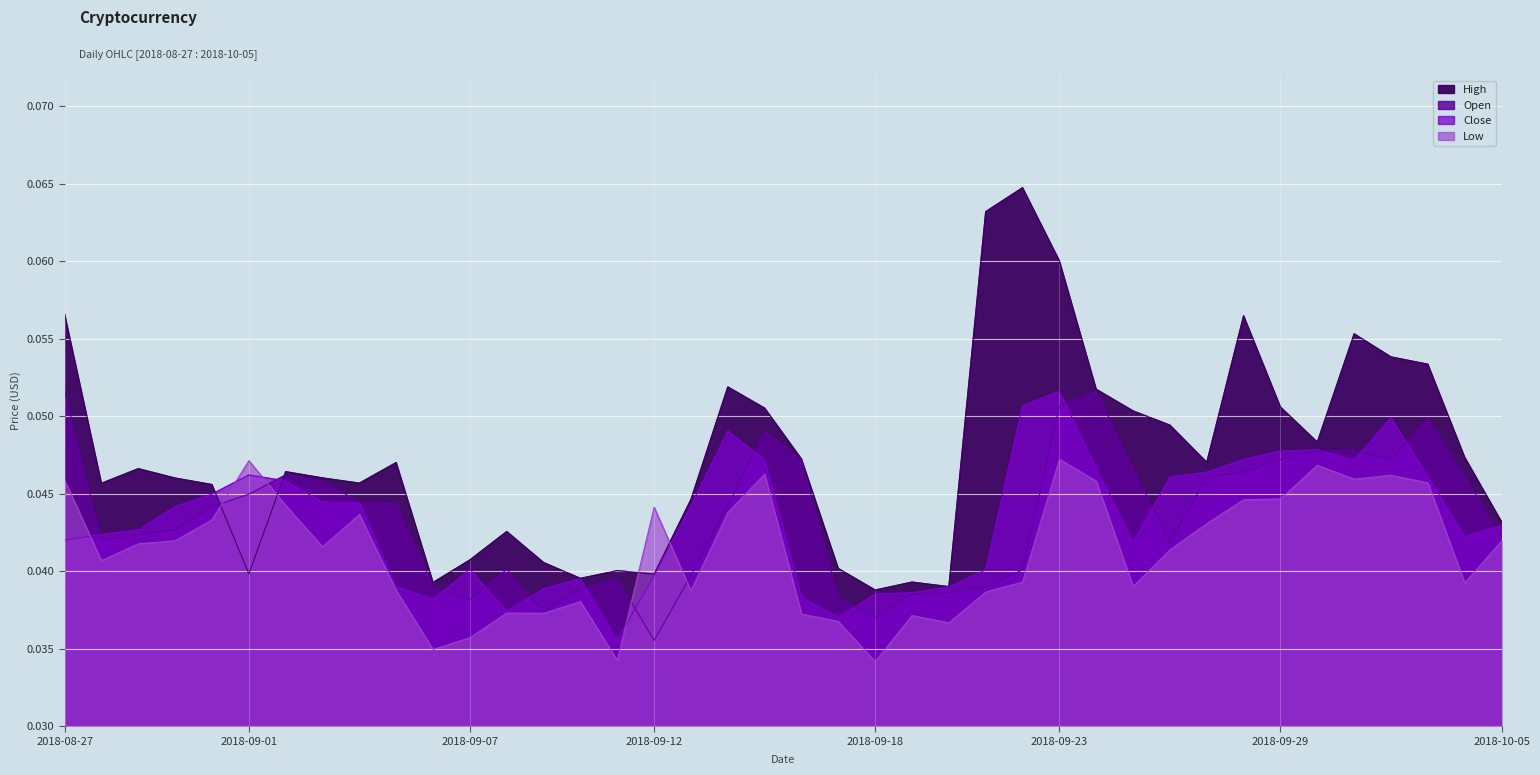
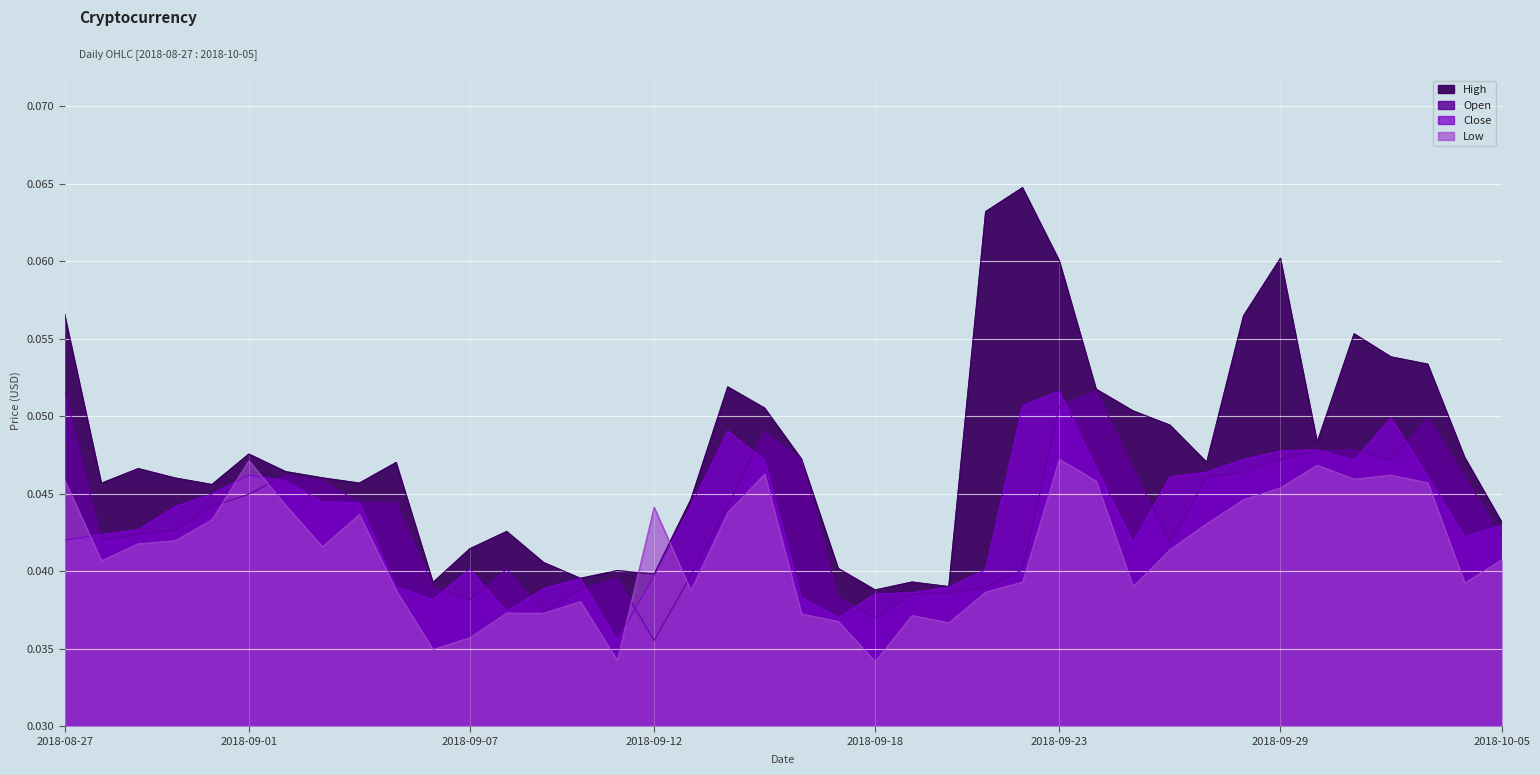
  {
    "High": {
      "2018-08-27": 0.0566,
-     "2018-09-01": 0.0398,
-     "2018-09-07": 0.0407,
+     "2018-09-01": 0.0476,
+     "2018-09-07": 0.0414,
      "2018-09-18": 0.0388,
      "2018-09-23": 0.0600,
-     "2018-09-29": 0.0506,
+     "2018-09-29": 0.0602,
      "2018-10-05": 0.0432
    },
    "Low": {
      "2018-08-27": 0.0459,
      "2018-09-01": 0.0471,
      "2018-09-07": 0.0357,
      "2018-09-12": 0.0441,
      "2018-09-18": 0.0342,
      "2018-09-23": 0.0472,
-     "2018-09-29": 0.0447,
-     "2018-10-05": 0.0419
+     "2018-09-29": 0.0454,
+     "2018-10-05": 0.0407
    }
  }
